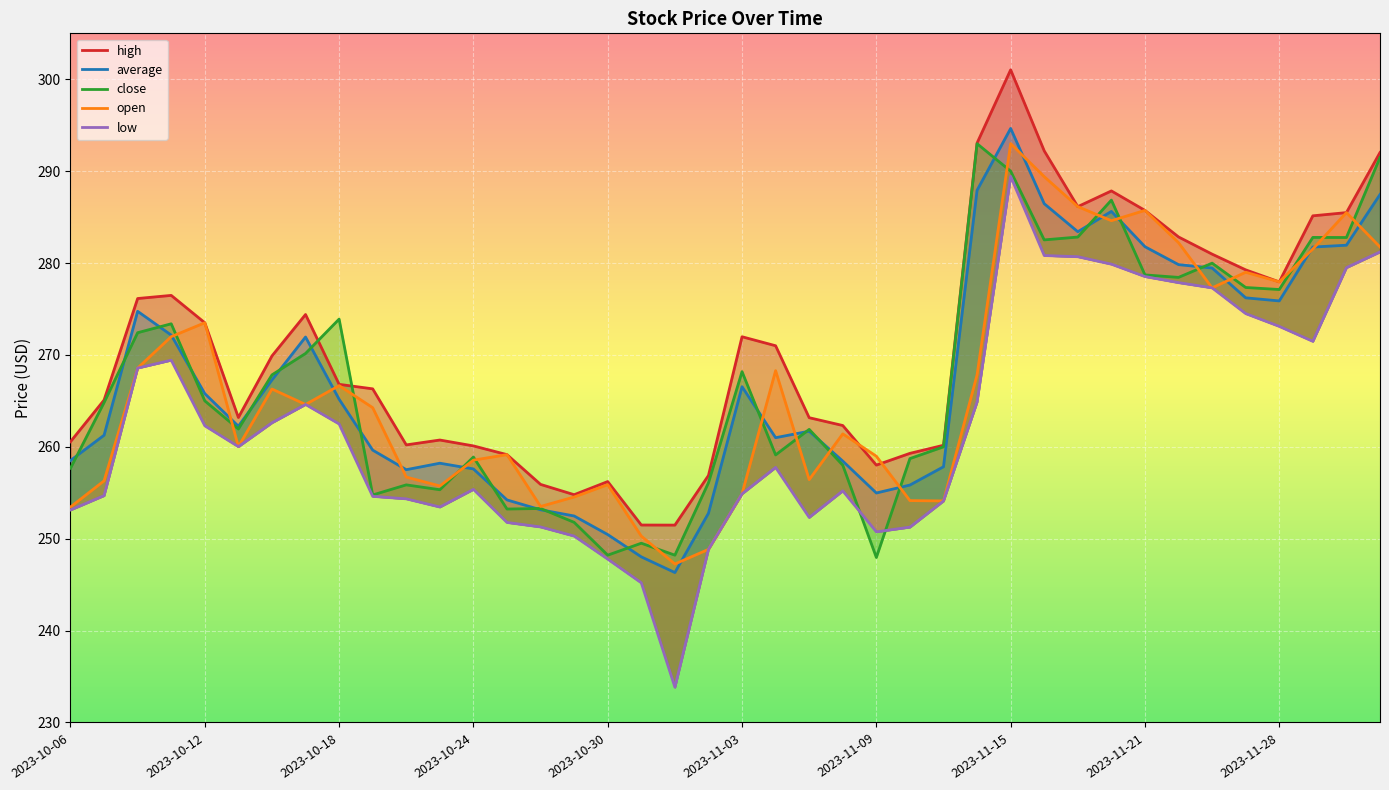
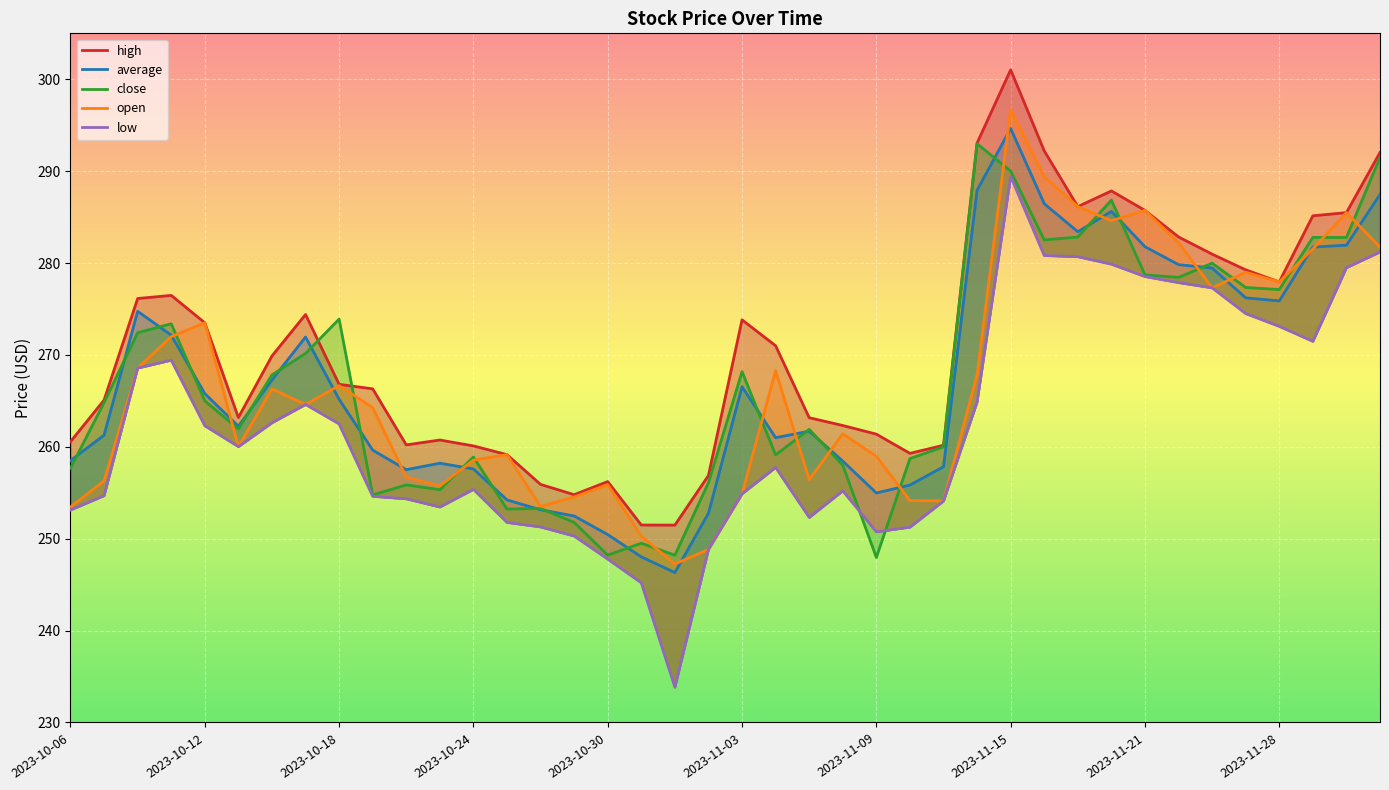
  {
    "high": {
      "2023-10-06": 261,
      "2023-10-24": 260,
      "2023-10-30": 256,
-     "2023-11-03": 272,
-     "2023-11-09": 258,
+     "2023-11-03": 274,
+     "2023-11-09": 261,
      "2023-11-15": 301
    },
    "average": {
      "2023-10-06": 259,
      "2023-10-12": 266,
      "2023-10-18": 265,
      "2023-10-24": 258,
      "2023-10-30": 250,
      "2023-11-03": 267,
      "2023-11-09": 255,
      "2023-11-15": 295,
      "2023-11-21": 282,
      "2023-11-28": 276
    },
    "open": {
      "2023-10-06": 253,
      "2023-10-24": 259,
      "2023-10-30": 256,
      "2023-11-09": 259,
-     "2023-11-15": 293
+     "2023-11-15": 297
    },
    "low": {
      "2023-10-06": 253,
      "2023-10-12": 262,
      "2023-10-18": 262,
      "2023-10-24": 255,
      "2023-10-30": 248,
      "2023-11-15": 289,
      "2023-11-28": 273
    }
  }
